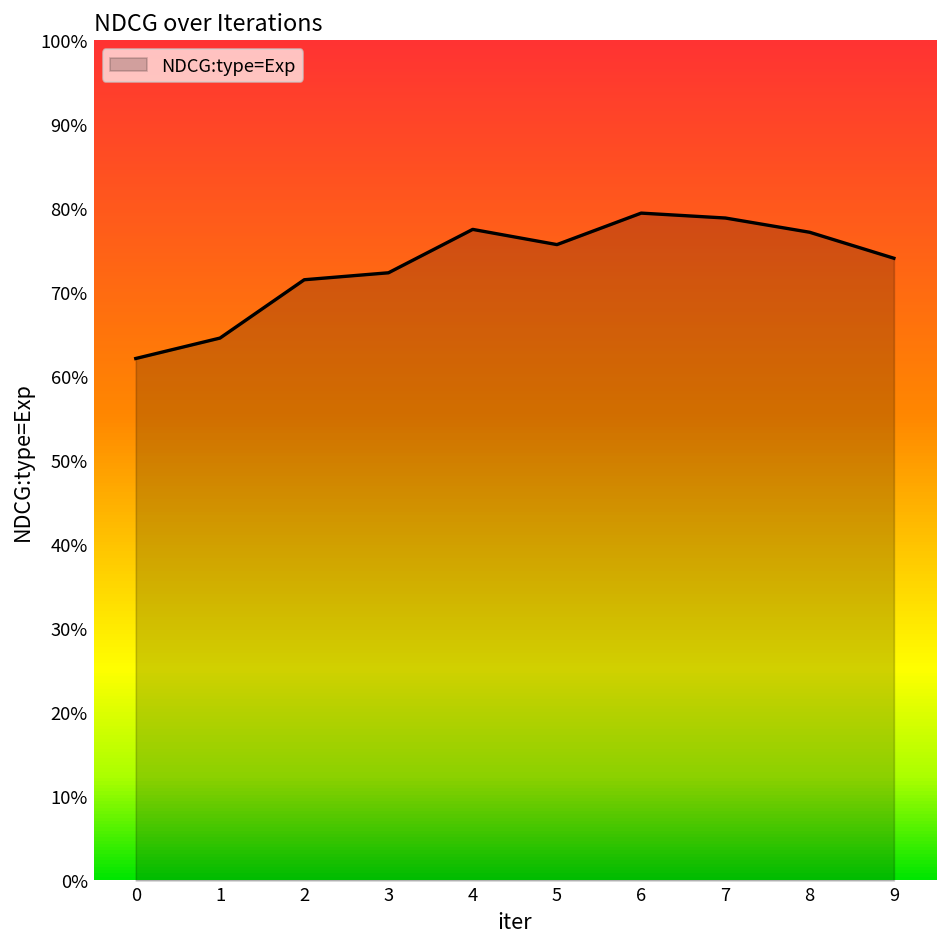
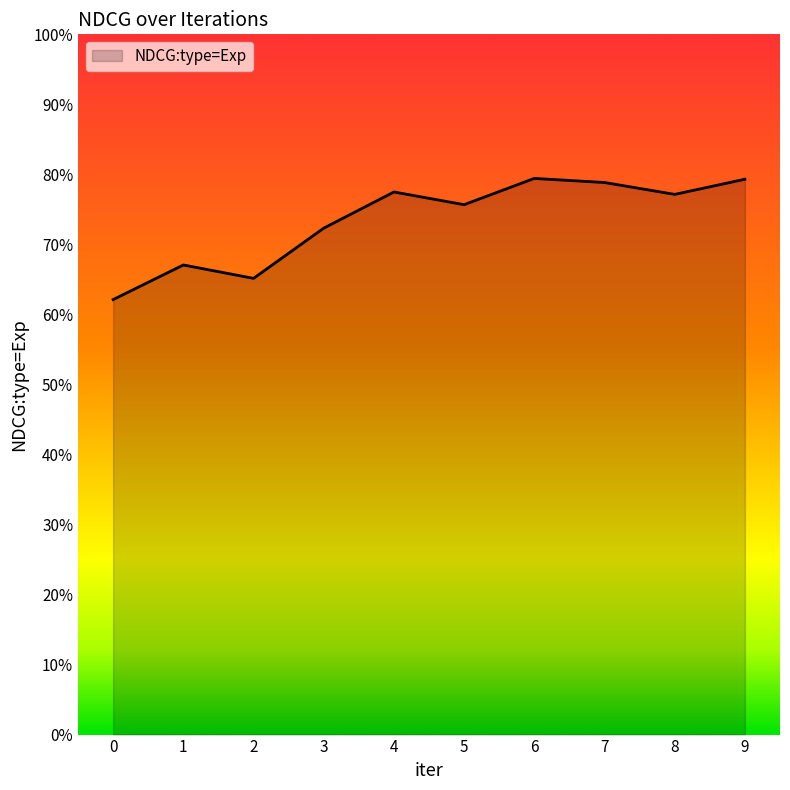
  {
    "0": "62%",
-   "1": "65%",
-   "2": "71%",
+   "1": "67%",
+   "2": "65%",
    "3": "72%",
    "4": "77%",
    "5": "76%",
    "6": "79%",
    "7": "79%",
    "8": "77%",
-   "9": "74%"
+   "9": "79%"
  }
